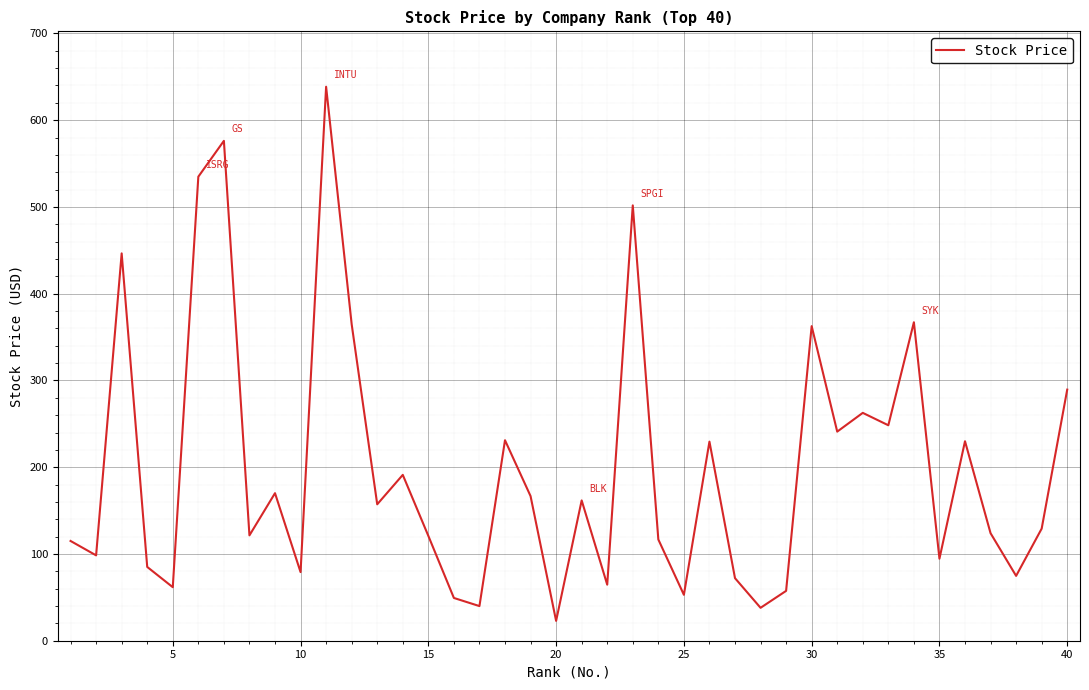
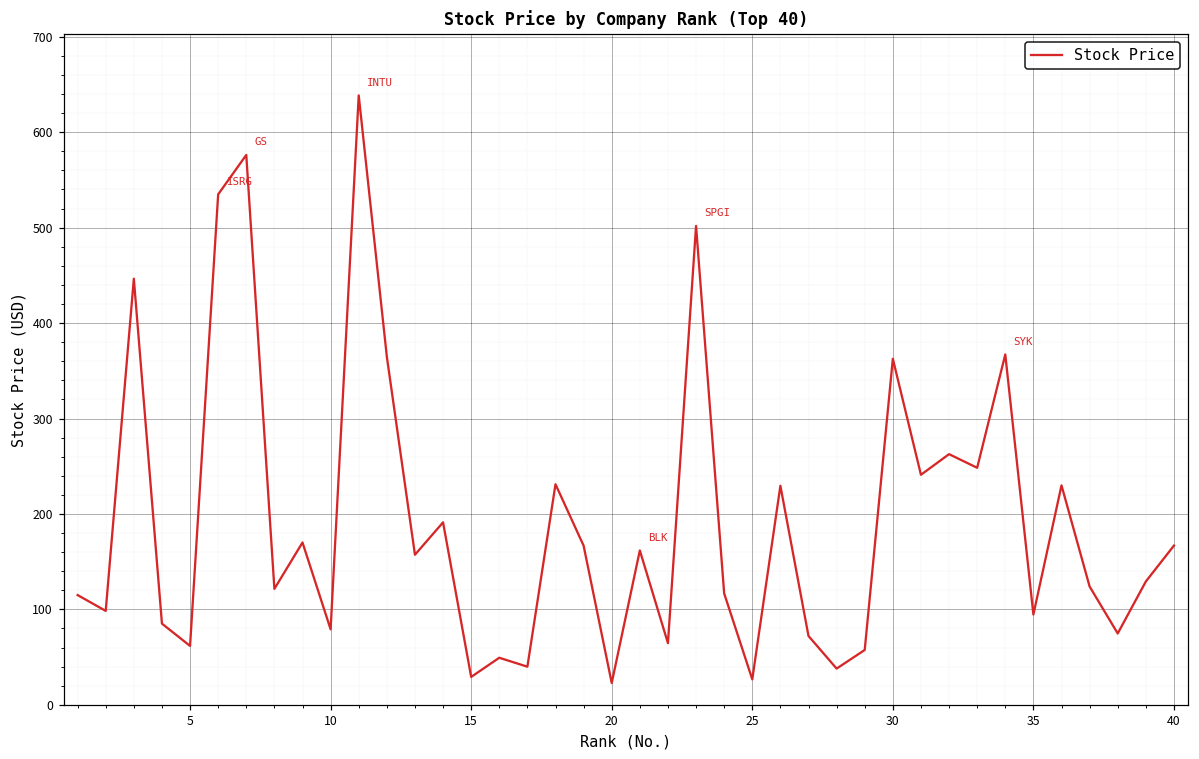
  {
    "5": 60,
    "10": 80,
-   "15": 120,
+   "15": 30,
    "20": 20,
-   "25": 50,
+   "25": 30,
    "30": 360,
    "35": 90,
-   "40": 290
+   "40": 170
  }
